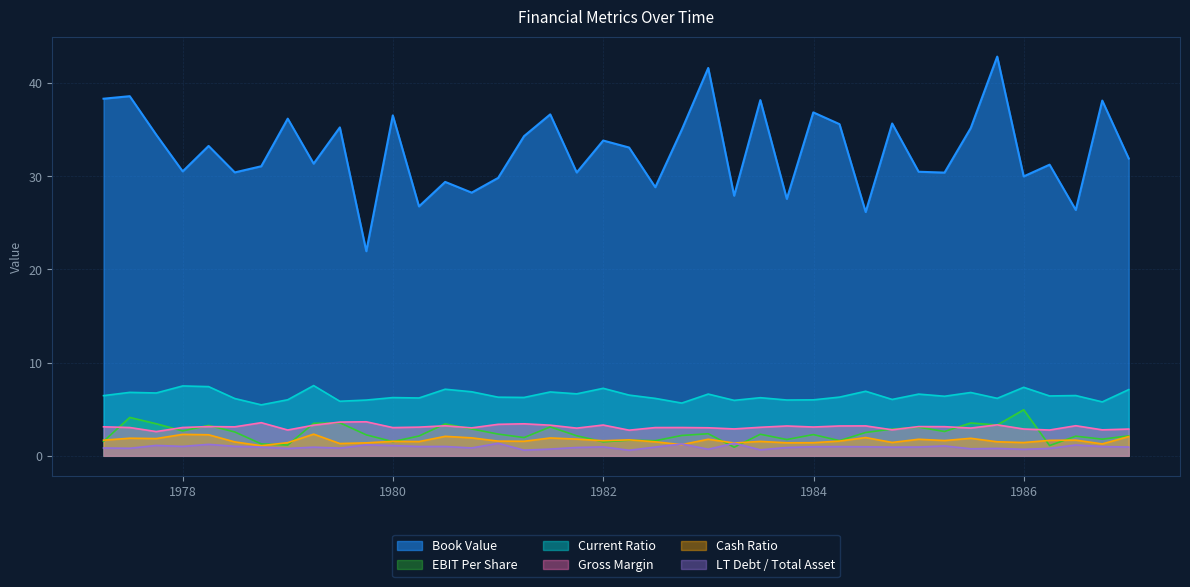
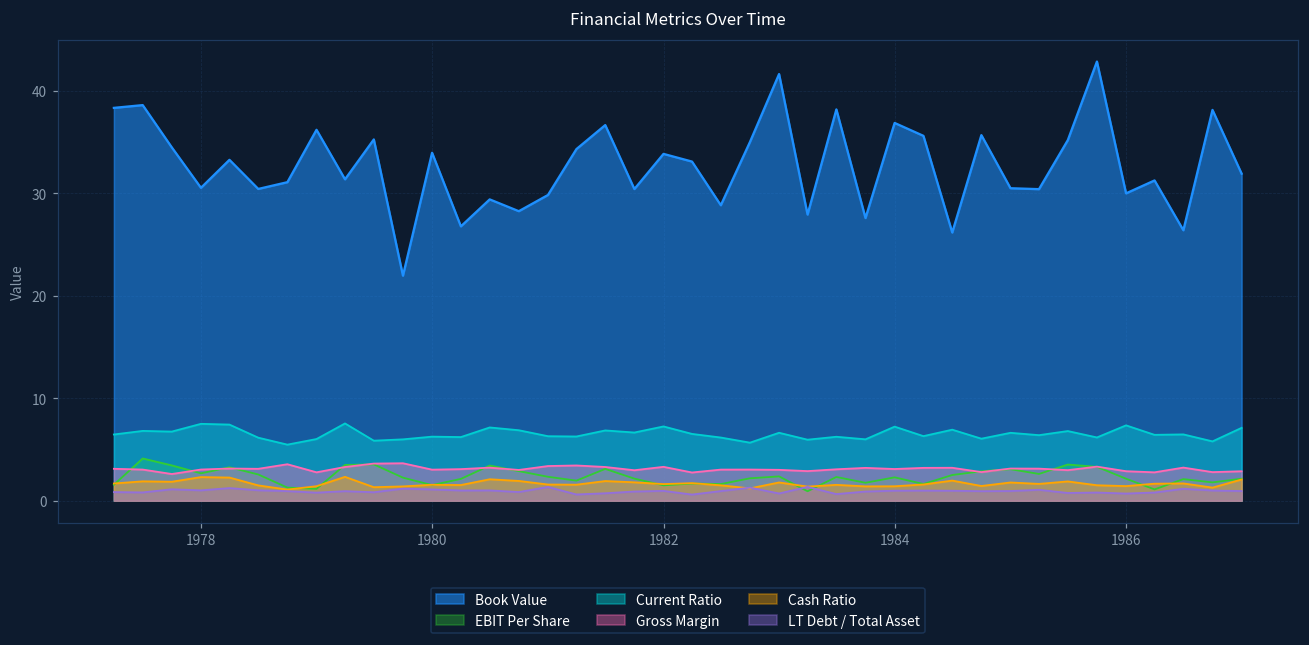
  {
    "Book Value": {
      "1978": 31,
-     "1980": 37,
+     "1980": 34,
      "1982": 34,
      "1984": 37,
      "1986": 30
    },
    "EBIT Per Share": {
      "1978": 3,
      "1984": 2,
-     "1986": 5
+     "1986": 2
    },
    "Current Ratio": {
      "1978": 8,
      "1980": 6,
      "1982": 7,
-     "1984": 6,
+     "1984": 7,
      "1986": 7
    },
    "Gross Margin": {
      "1978": 3,
      "1980": 3,
      "1982": 3,
      "1984": 3,
      "1986": 3
    },
    "Cash Ratio": {
      "1978": 2,
      "1984": 1,
      "1986": 1
    },
    "LT Debt / Total Asset": {
      "1978": 1,
      "1980": 1,
      "1982": 1,
      "1984": 1,
      "1986": 1
    }
  }
